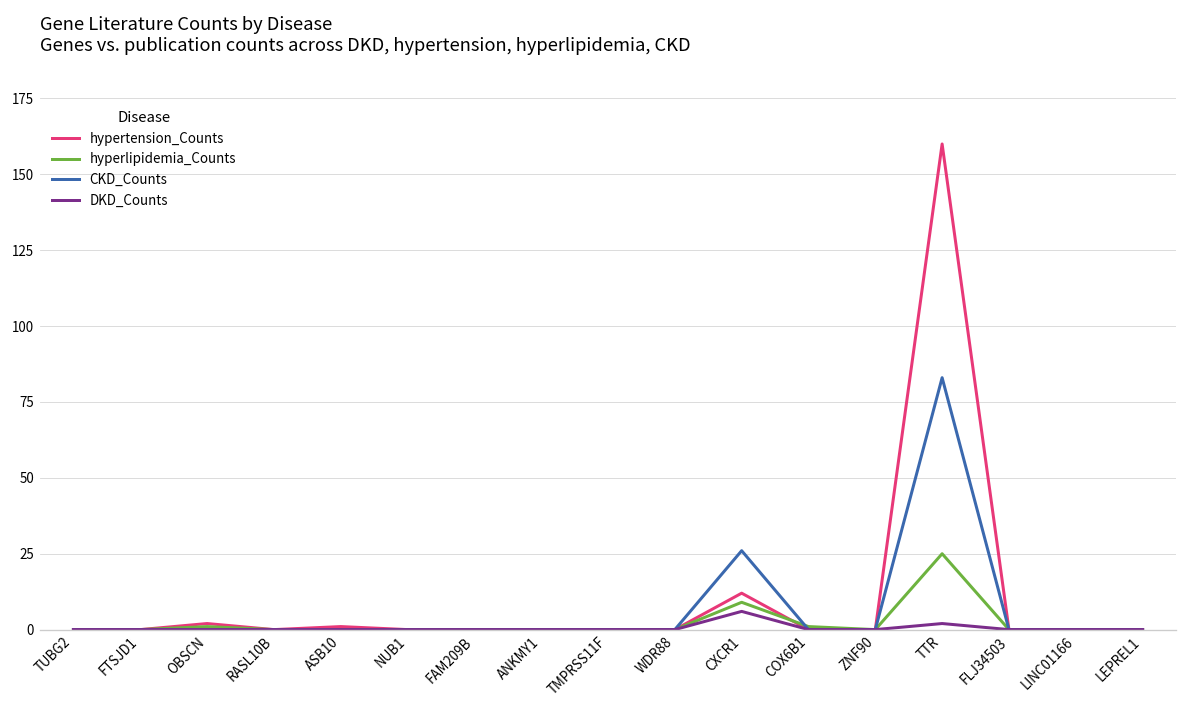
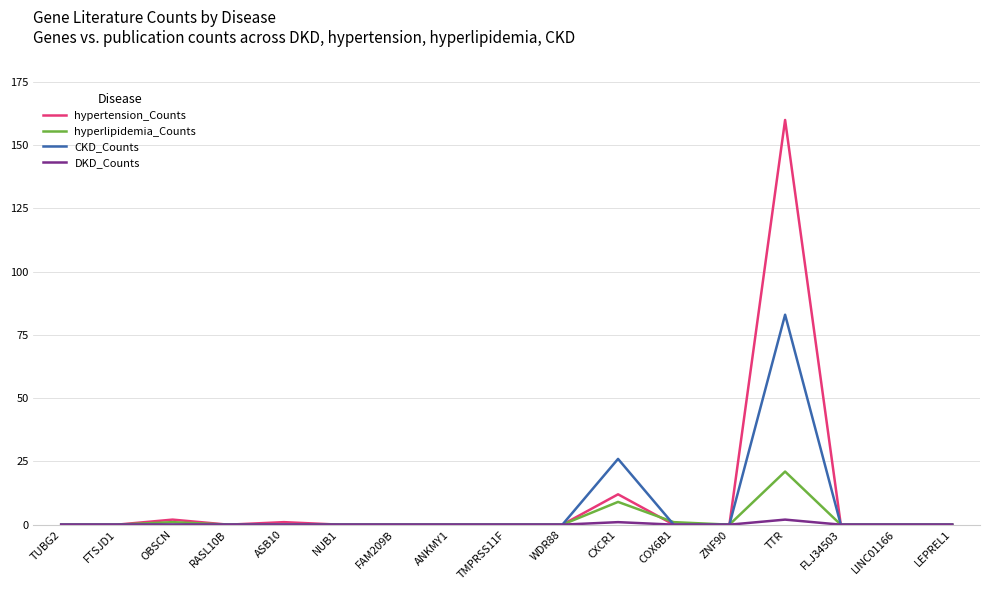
  {
    "hypertension_Counts": {
      "ASB10": 1,
      "CXCR1": 12,
      "TTR": 160
    },
    "hyperlipidemia_Counts": {
      "CXCR1": 9,
      "COX6B1": 1,
-     "TTR": 25
+     "TTR": 21
    },
    "CKD_Counts": {
      "CXCR1": 26,
      "TTR": 83
    },
    "DKD_Counts": {
-     "CXCR1": 6,
+     "CXCR1": 1,
      "TTR": 2
    }
  }
